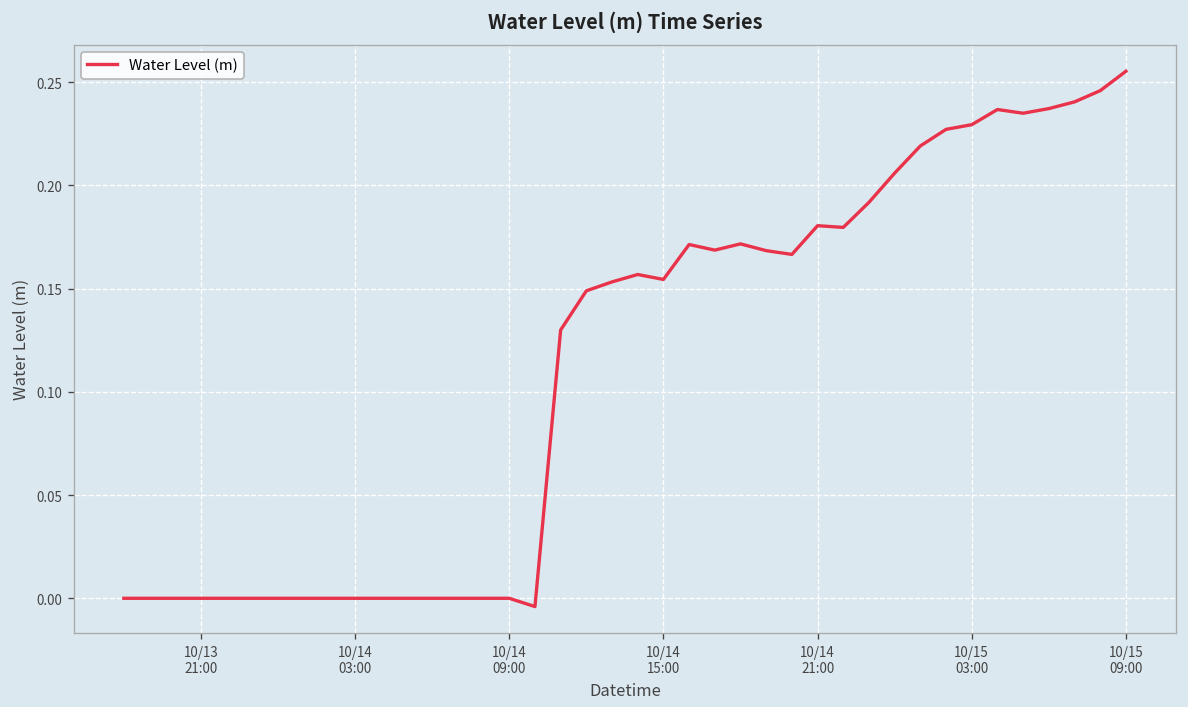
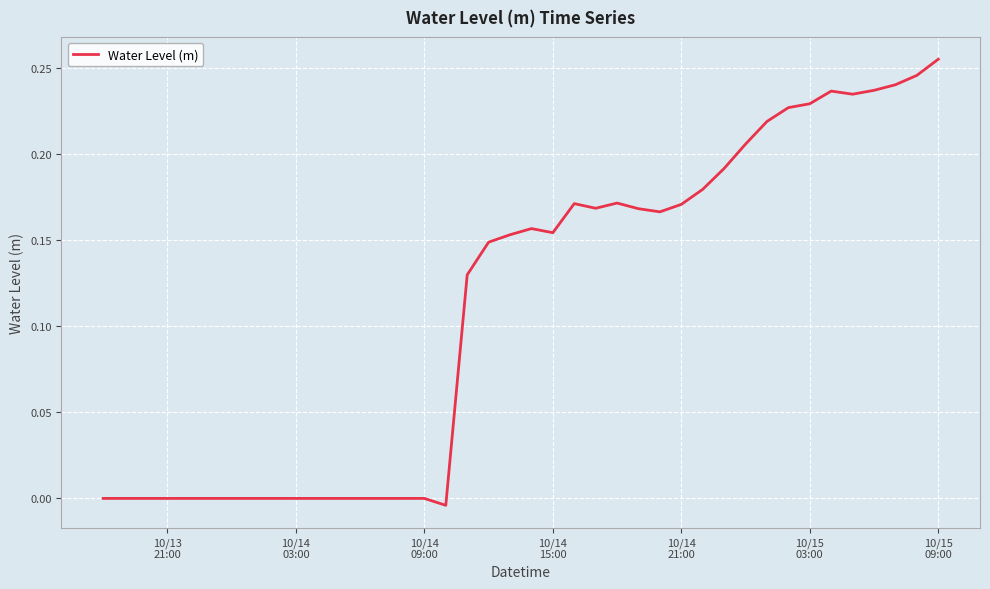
  {
    "10/13 21:00": 0.000,
    "10/14 03:00": 0.000,
    "10/14 09:00": 0.000,
    "10/14 15:00": 0.154,
-   "10/14 21:00": 0.180,
+   "10/14 21:00": 0.171,
    "10/15 03:00": 0.229,
    "10/15 09:00": 0.255
  }
